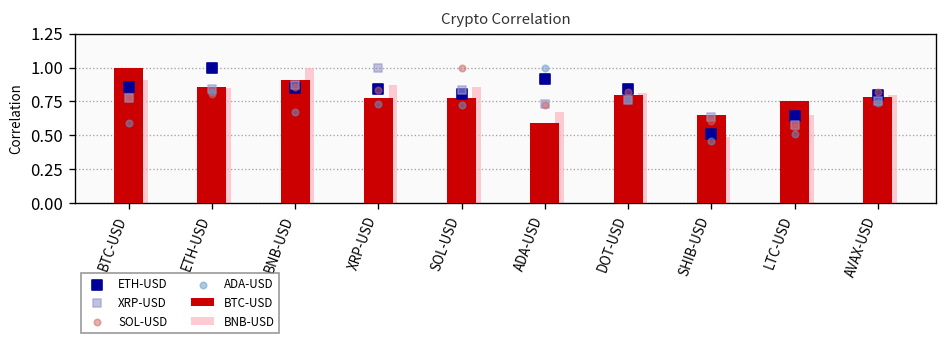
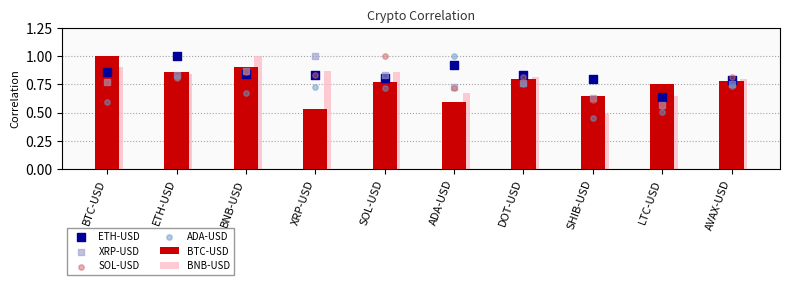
  {
    "BTC-USD": {
      "BTC-USD": 1.00,
      "ETH-USD": 0.86,
      "BNB-USD": 0.90,
-     "XRP-USD": 0.78,
+     "XRP-USD": 0.53,
      "SOL-USD": 0.78,
      "ADA-USD": 0.59,
      "DOT-USD": 0.80,
      "SHIB-USD": 0.65,
      "LTC-USD": 0.75,
      "AVAX-USD": 0.78
    },
    "ETH-USD": {
-     "SHIB-USD": 0.51
+     "SHIB-USD": 0.79
    },
    "BNB-USD": {
      "BTC-USD": 0.90,
      "ETH-USD": 0.85,
      "BNB-USD": 1.00,
      "XRP-USD": 0.87,
      "SOL-USD": 0.86,
      "ADA-USD": 0.67,
      "DOT-USD": 0.82,
      "SHIB-USD": 0.49,
      "LTC-USD": 0.65,
      "AVAX-USD": 0.79
    }
  }
